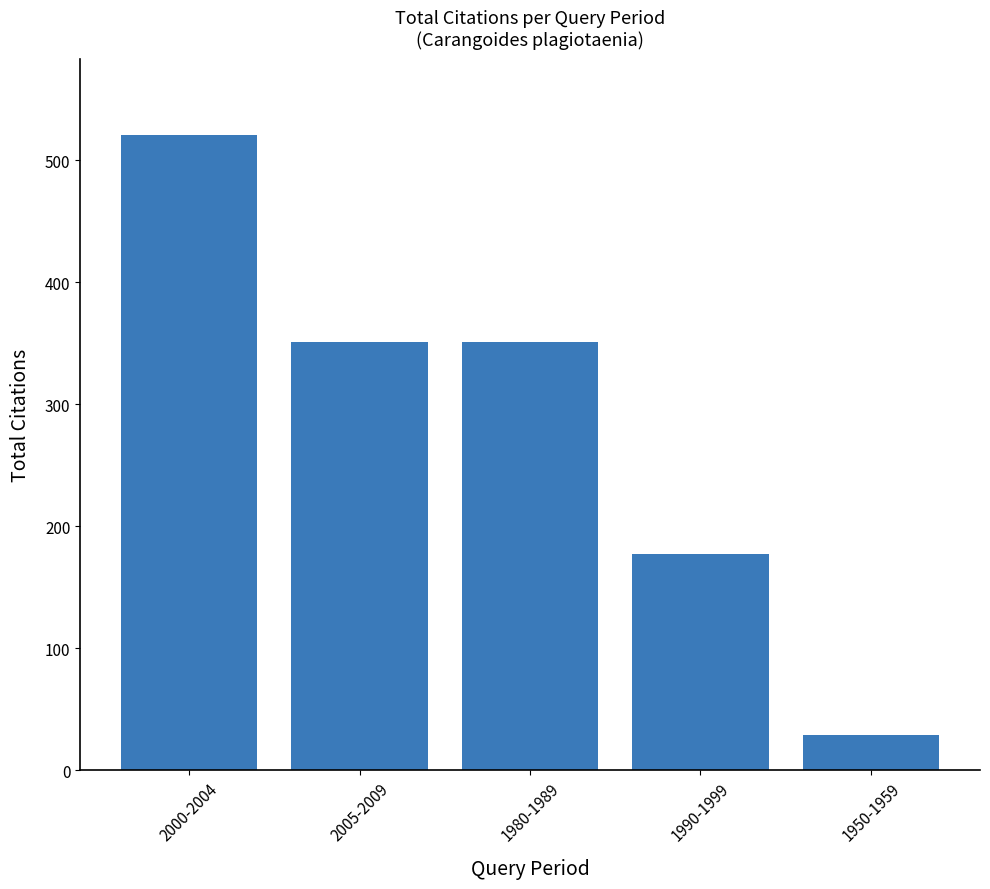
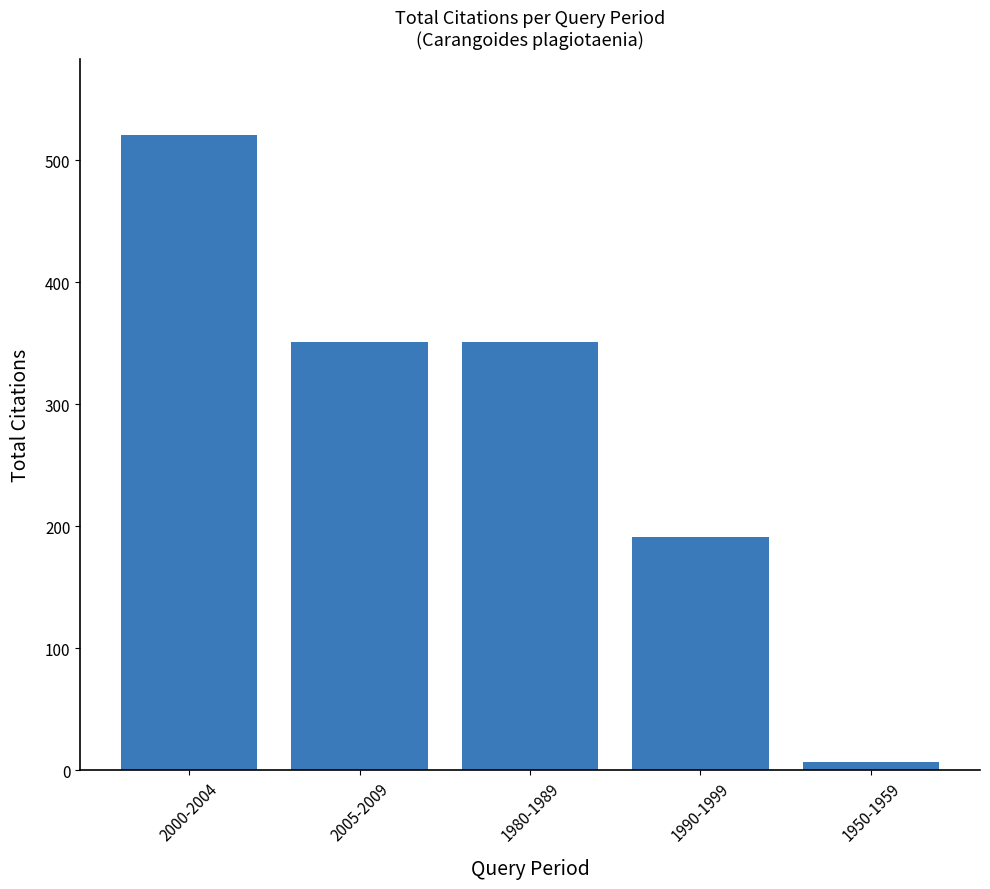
  {
    "2000-2004": 521,
    "2005-2009": 351,
    "1980-1989": 351,
-   "1990-1999": 177,
-   "1950-1959": 29
+   "1990-1999": 191,
+   "1950-1959": 7
  }
